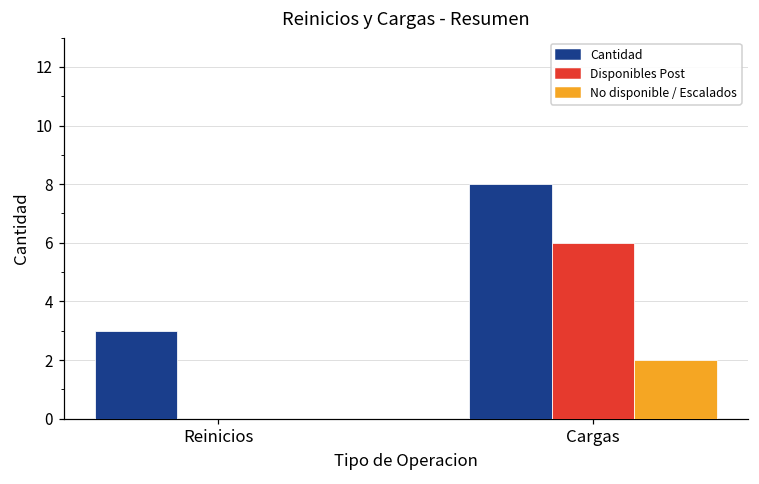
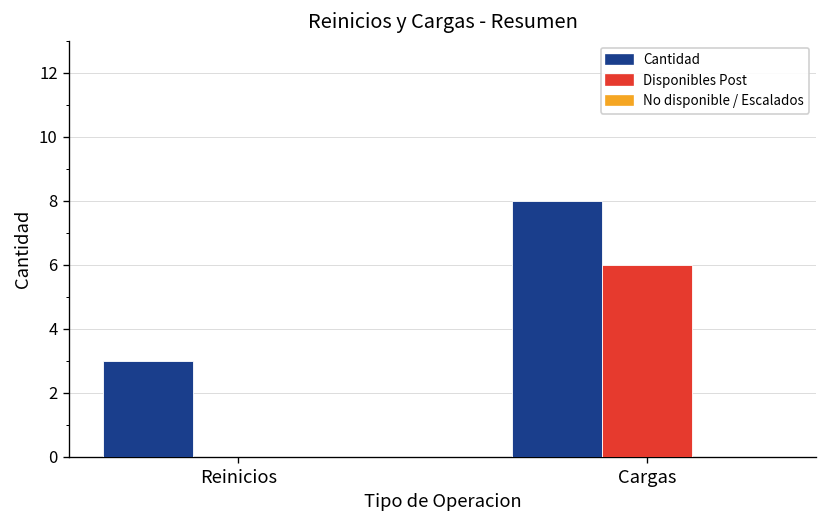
  {
    "Cantidad": {
      "Reinicios": 3,
      "Cargas": 8
    },
    "Disponibles Post": {
      "Reinicios": 0,
      "Cargas": 6
    },
    "No disponible / Escalados": {
      "Reinicios": 0,
-     "Cargas": 2
+     "Cargas": 0
    }
  }
